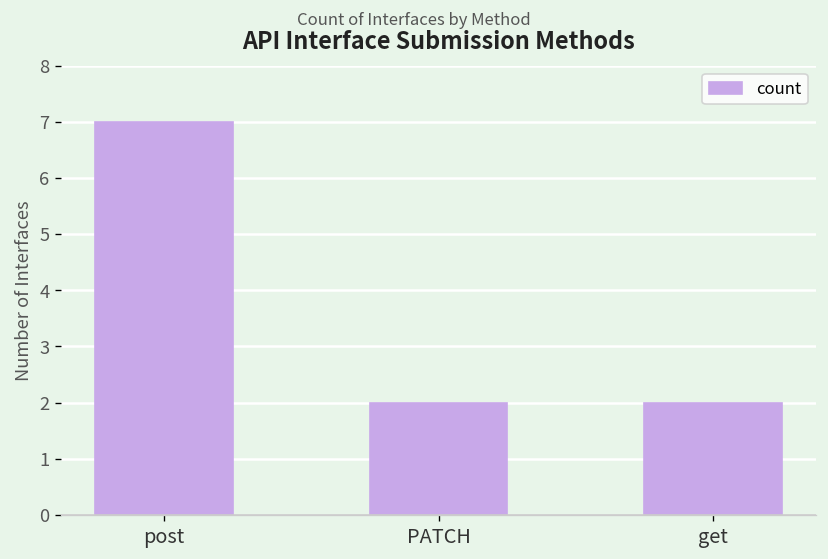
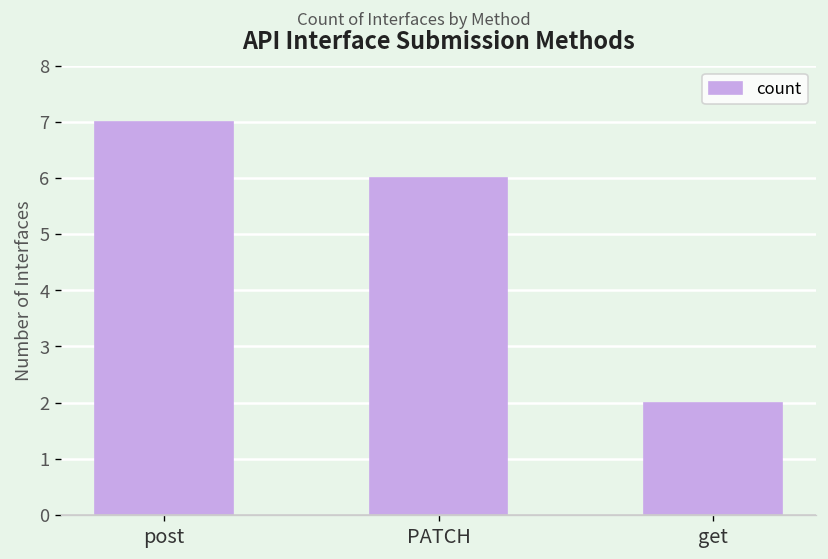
  {
    "post": 7,
-   "PATCH": 2,
+   "PATCH": 6,
    "get": 2
  }
